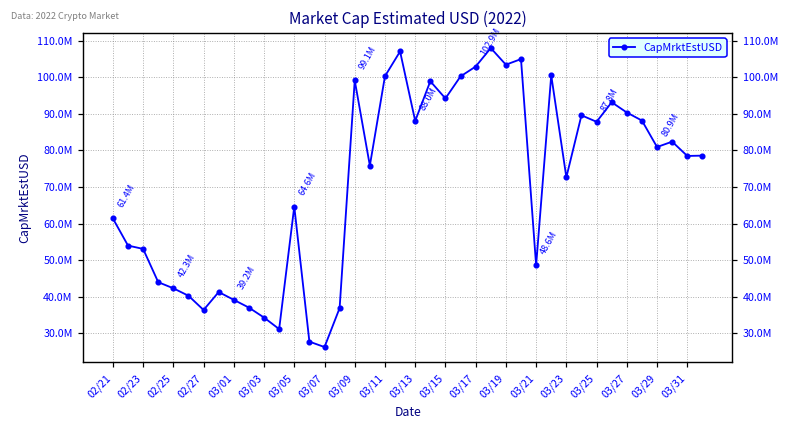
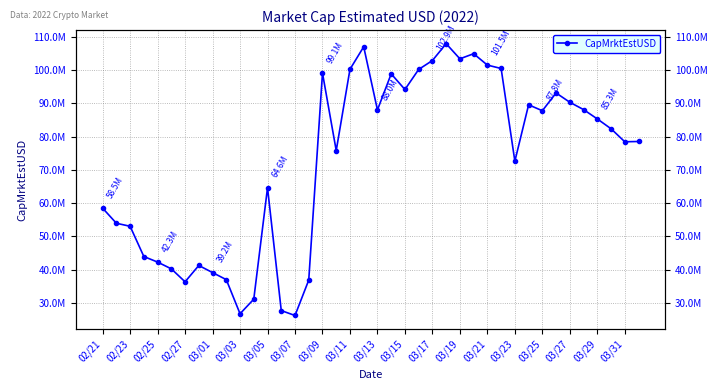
  {
-   "02/21": "61.4M",
+   "02/21": "58.5M",
    "02/25": "42.3M",
    "03/01": "39.2M",
-   "03/03": "34000000",
+   "03/03": "27000000",
    "03/05": "64.6M",
    "03/09": "99.1M",
    "03/13": "88.0M",
-   "03/21": "48.6M",
-   "03/29": "80.9M"
+   "03/21": "101.5M",
+   "03/29": "85.3M"
  }
